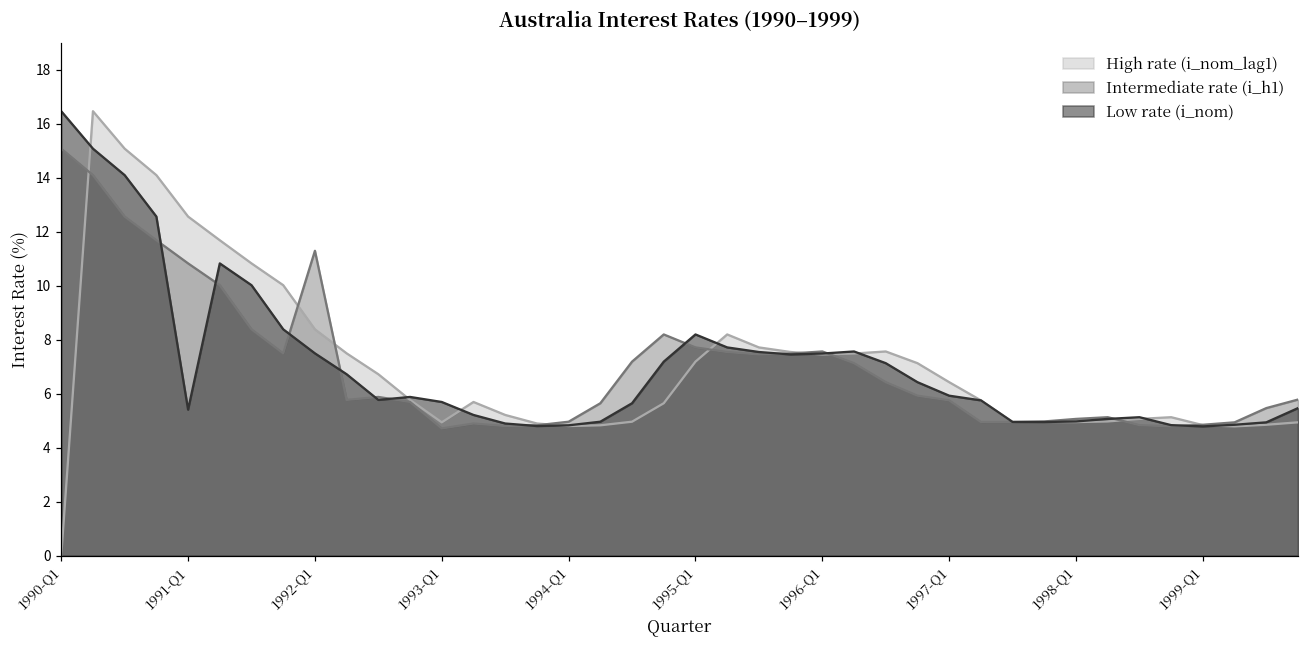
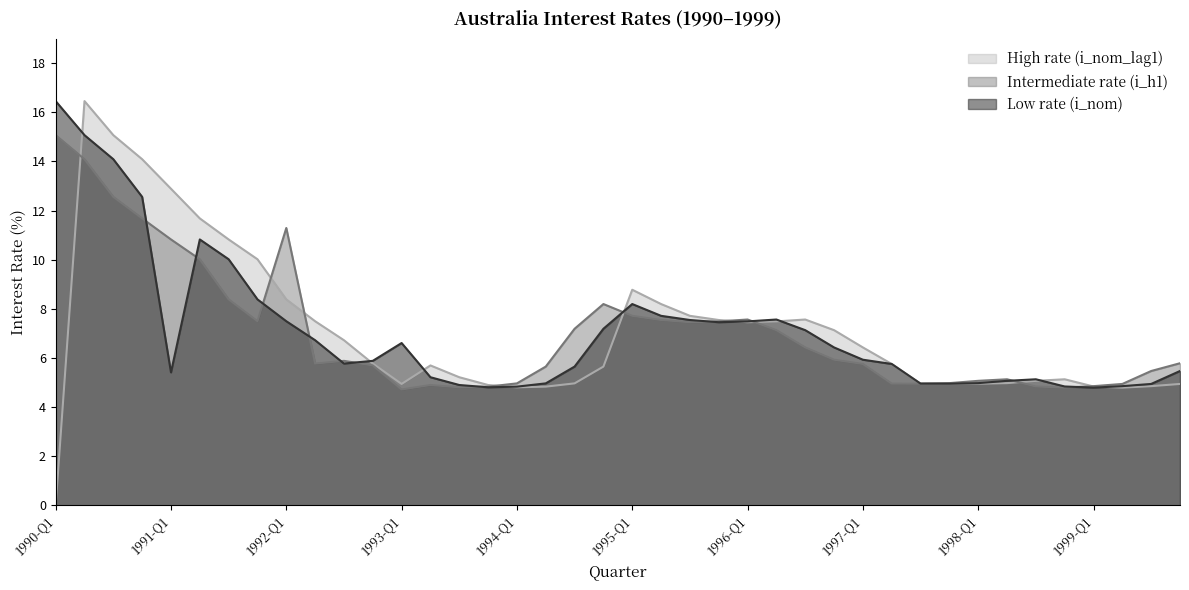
  {
    "High rate (i_nom_lag1)": {
      "1990-Q1": 0.0,
-     "1991-Q1": 12.6,
+     "1991-Q1": 12.9,
      "1992-Q1": 8.4,
      "1993-Q1": 4.9,
-     "1995-Q1": 7.2,
+     "1995-Q1": 8.8,
      "1997-Q1": 6.4
    },
    "Intermediate rate (i_h1)": {
      "1990-Q1": 15.1,
      "1991-Q1": 10.8,
      "1992-Q1": 11.3,
      "1993-Q1": 4.7,
      "1994-Q1": 5.0,
      "1995-Q1": 7.7,
      "1997-Q1": 5.8
    },
    "Low rate (i_nom)": {
      "1990-Q1": 16.5,
      "1991-Q1": 5.4,
      "1992-Q1": 7.5,
-     "1993-Q1": 5.7,
+     "1993-Q1": 6.6,
      "1995-Q1": 8.2,
      "1997-Q1": 5.9
    }
  }
